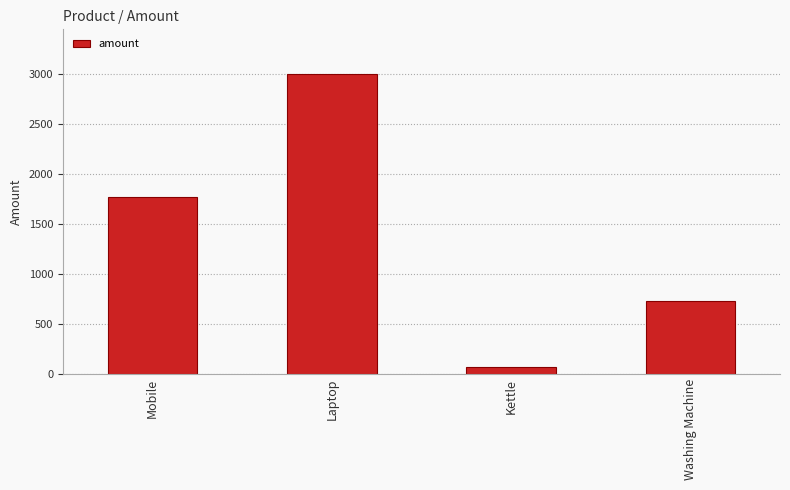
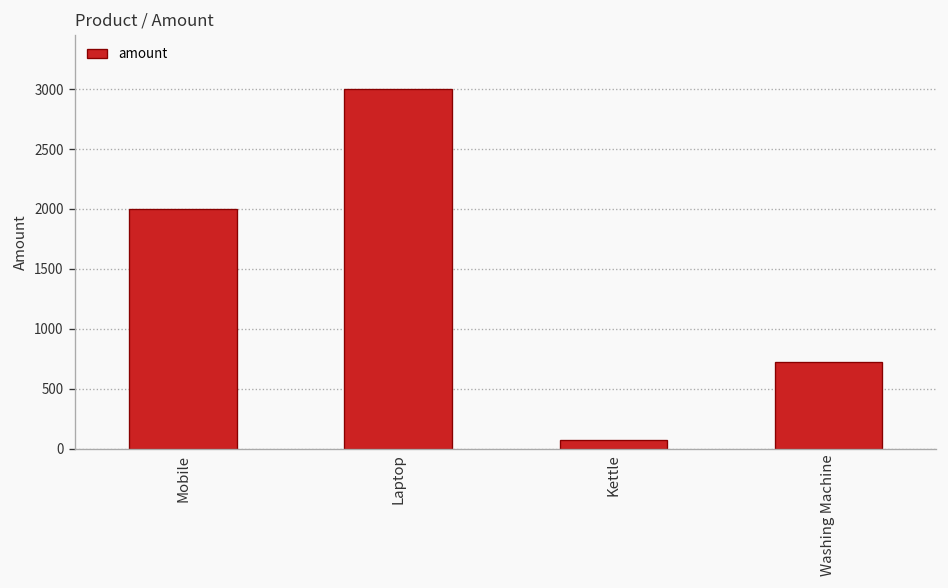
  {
-   "Mobile": 1800,
+   "Mobile": 2000,
    "Laptop": 3000,
    "Kettle": 100,
    "Washing Machine": 700
  }
